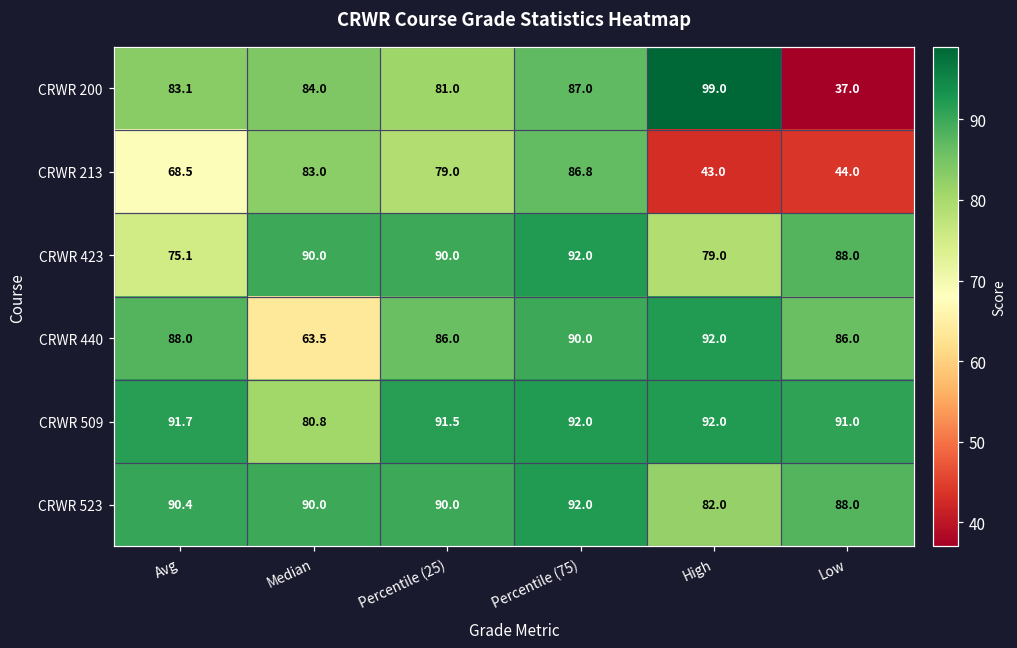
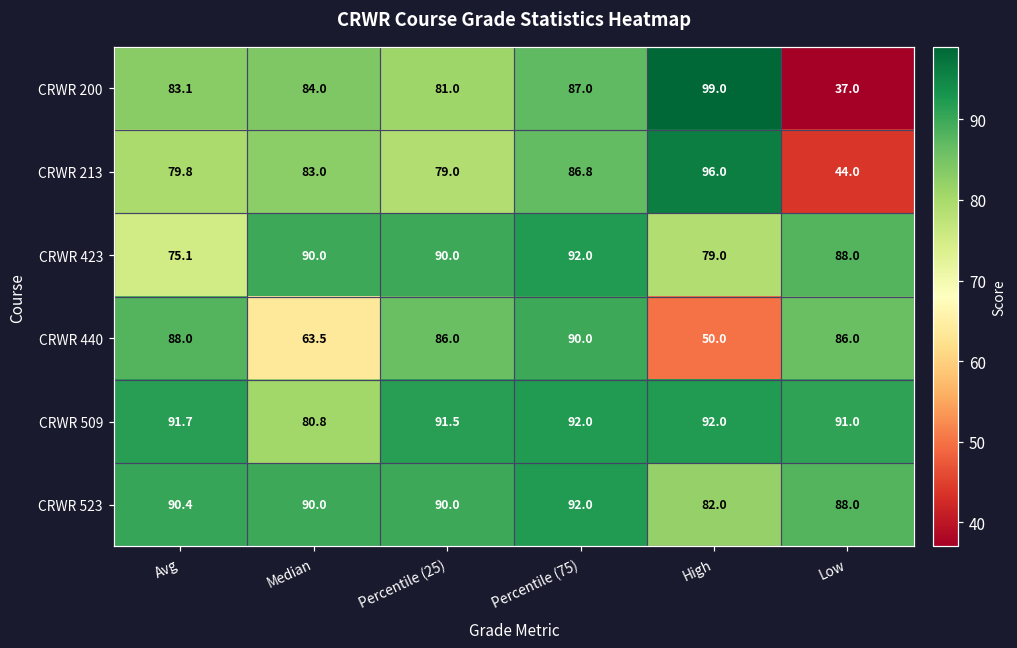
  {
    "CRWR 200": {
      "Avg": 83.1,
      "Median": 84.0,
      "Percentile (25)": 81.0,
      "Percentile (75)": 87.0,
      "High": 99.0,
      "Low": 37.0
    },
    "CRWR 213": {
-     "Avg": 68.5,
+     "Avg": 79.8,
      "Median": 83.0,
      "Percentile (25)": 79.0,
      "Percentile (75)": 86.8,
-     "High": 43.0,
+     "High": 96.0,
      "Low": 44.0
    },
    "CRWR 423": {
      "Avg": 75.1,
      "Median": 90.0,
      "Percentile (25)": 90.0,
      "Percentile (75)": 92.0,
      "High": 79.0,
      "Low": 88.0
    },
    "CRWR 440": {
      "Avg": 88.0,
      "Median": 63.5,
      "Percentile (25)": 86.0,
      "Percentile (75)": 90.0,
-     "High": 92.0,
+     "High": 50.0,
      "Low": 86.0
    },
    "CRWR 509": {
      "Avg": 91.7,
      "Median": 80.8,
      "Percentile (25)": 91.5,
      "Percentile (75)": 92.0,
      "High": 92.0,
      "Low": 91.0
    },
    "CRWR 523": {
      "Avg": 90.4,
      "Median": 90.0,
      "Percentile (25)": 90.0,
      "Percentile (75)": 92.0,
      "High": 82.0,
      "Low": 88.0
    }
  }
